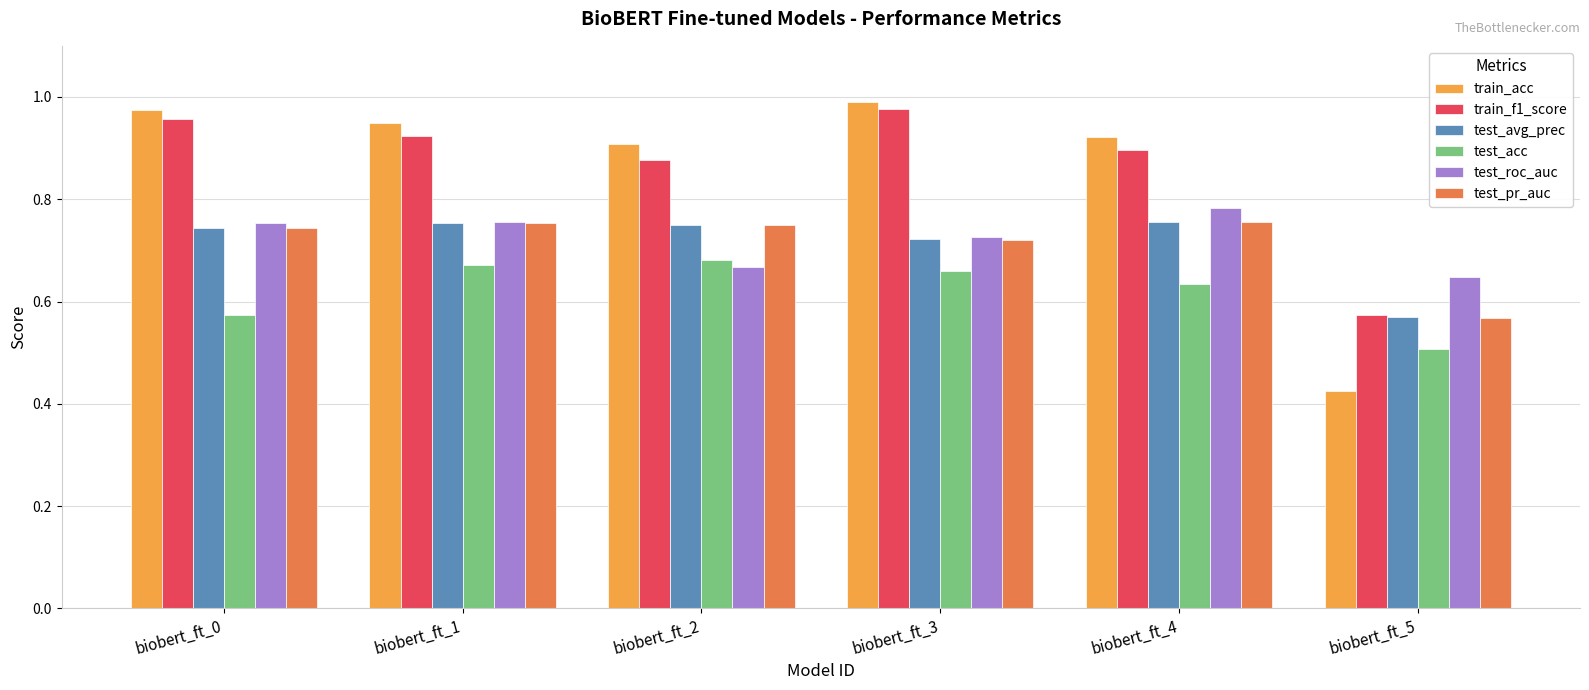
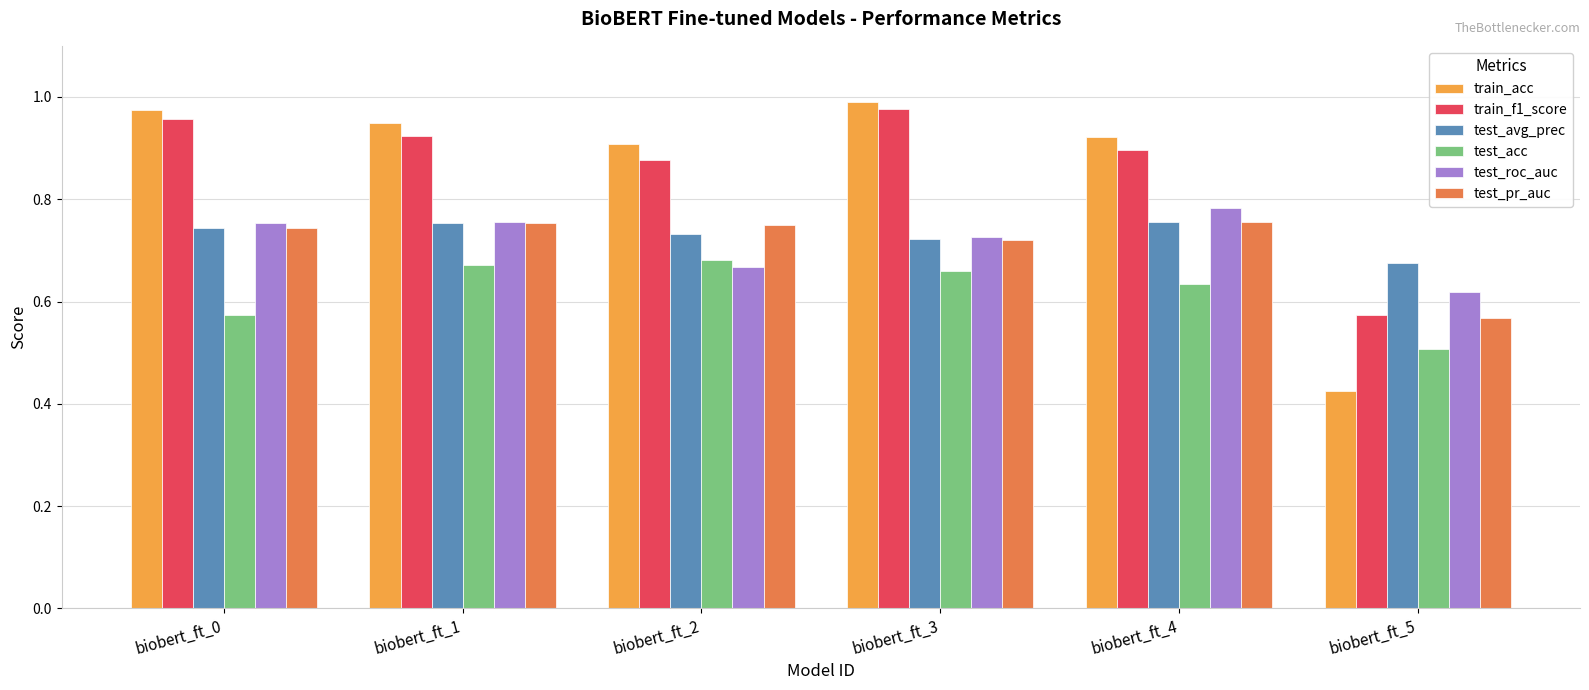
  {
    "test_avg_prec": {
      "biobert_ft_0": 0.74,
      "biobert_ft_1": 0.75,
-     "biobert_ft_2": 0.75,
+     "biobert_ft_2": 0.73,
      "biobert_ft_3": 0.72,
      "biobert_ft_4": 0.76,
-     "biobert_ft_5": 0.57
+     "biobert_ft_5": 0.68
    },
    "test_acc": {
      "biobert_ft_0": 0.57,
      "biobert_ft_1": 0.67,
      "biobert_ft_2": 0.68,
      "biobert_ft_3": 0.66,
      "biobert_ft_4": 0.63,
      "biobert_ft_5": 0.51
    },
    "test_roc_auc": {
      "biobert_ft_0": 0.75,
      "biobert_ft_1": 0.76,
      "biobert_ft_2": 0.67,
      "biobert_ft_3": 0.73,
      "biobert_ft_4": 0.78,
-     "biobert_ft_5": 0.65
+     "biobert_ft_5": 0.62
    }
  }
